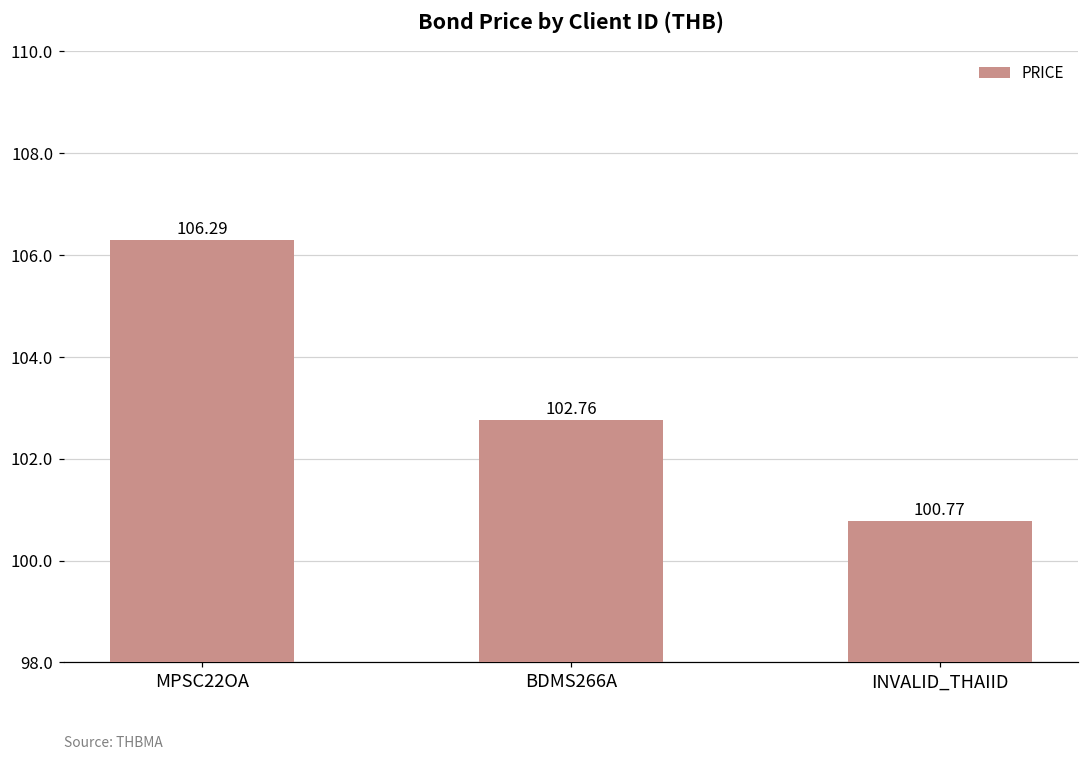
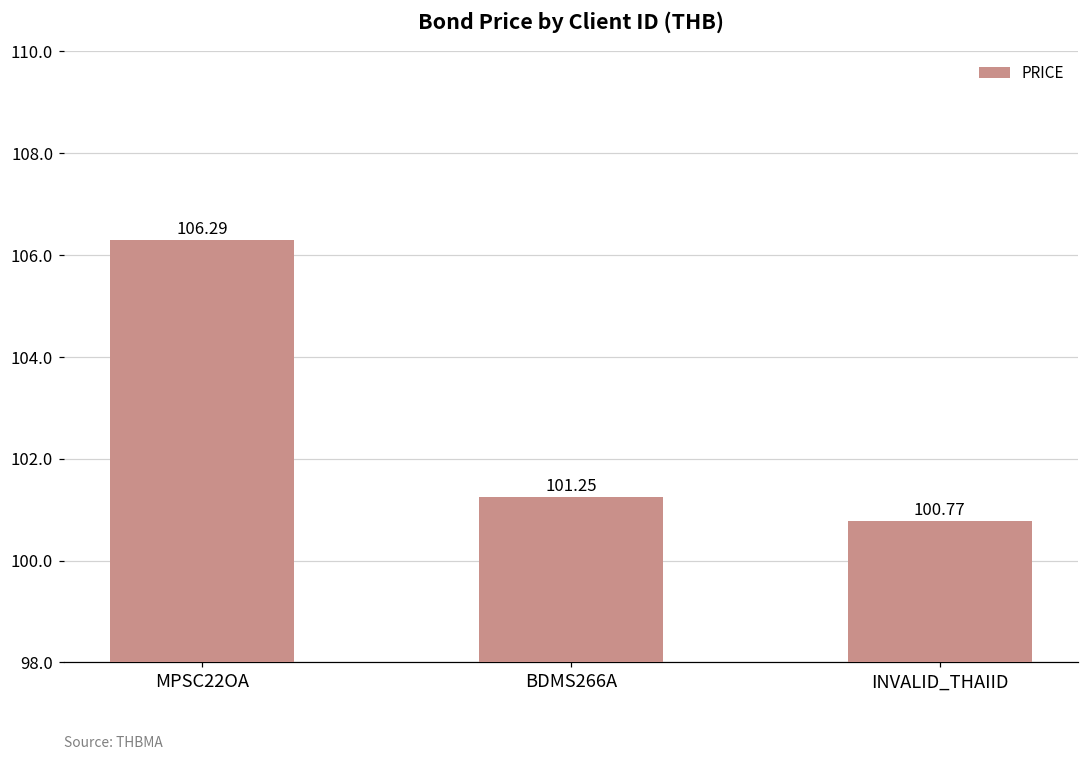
  {
    "MPSC22OA": 106.29,
-   "BDMS266A": 102.76,
+   "BDMS266A": 101.25,
    "INVALID_THAIID": 100.77
  }
